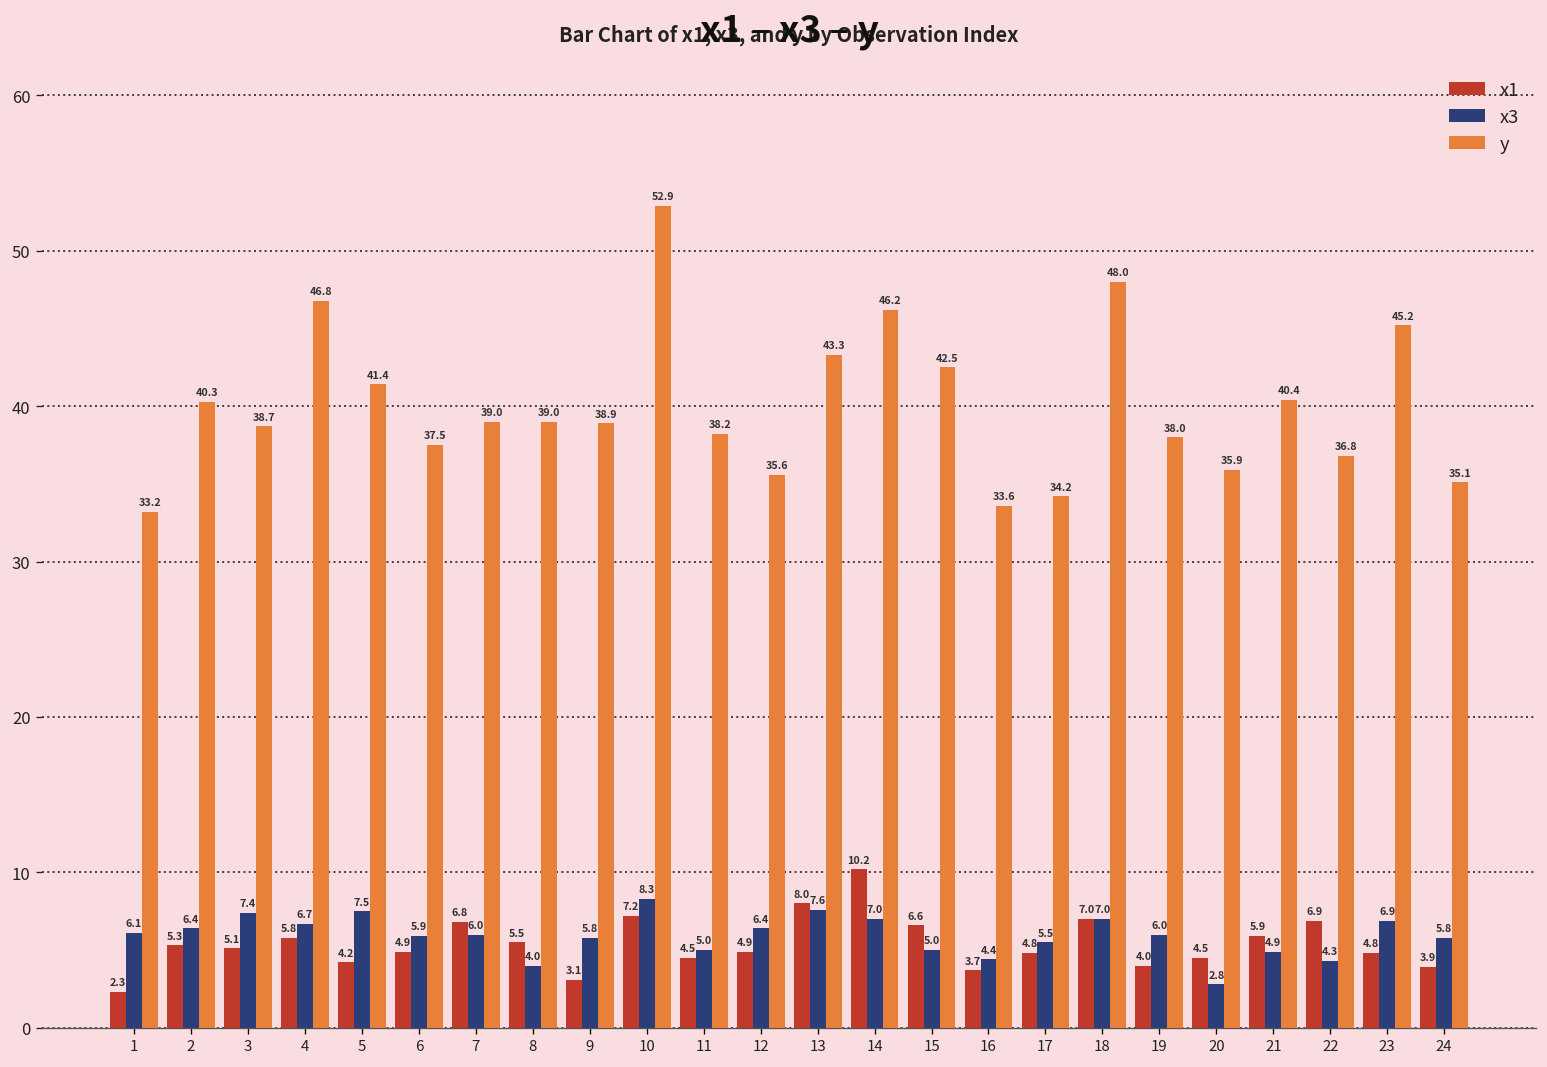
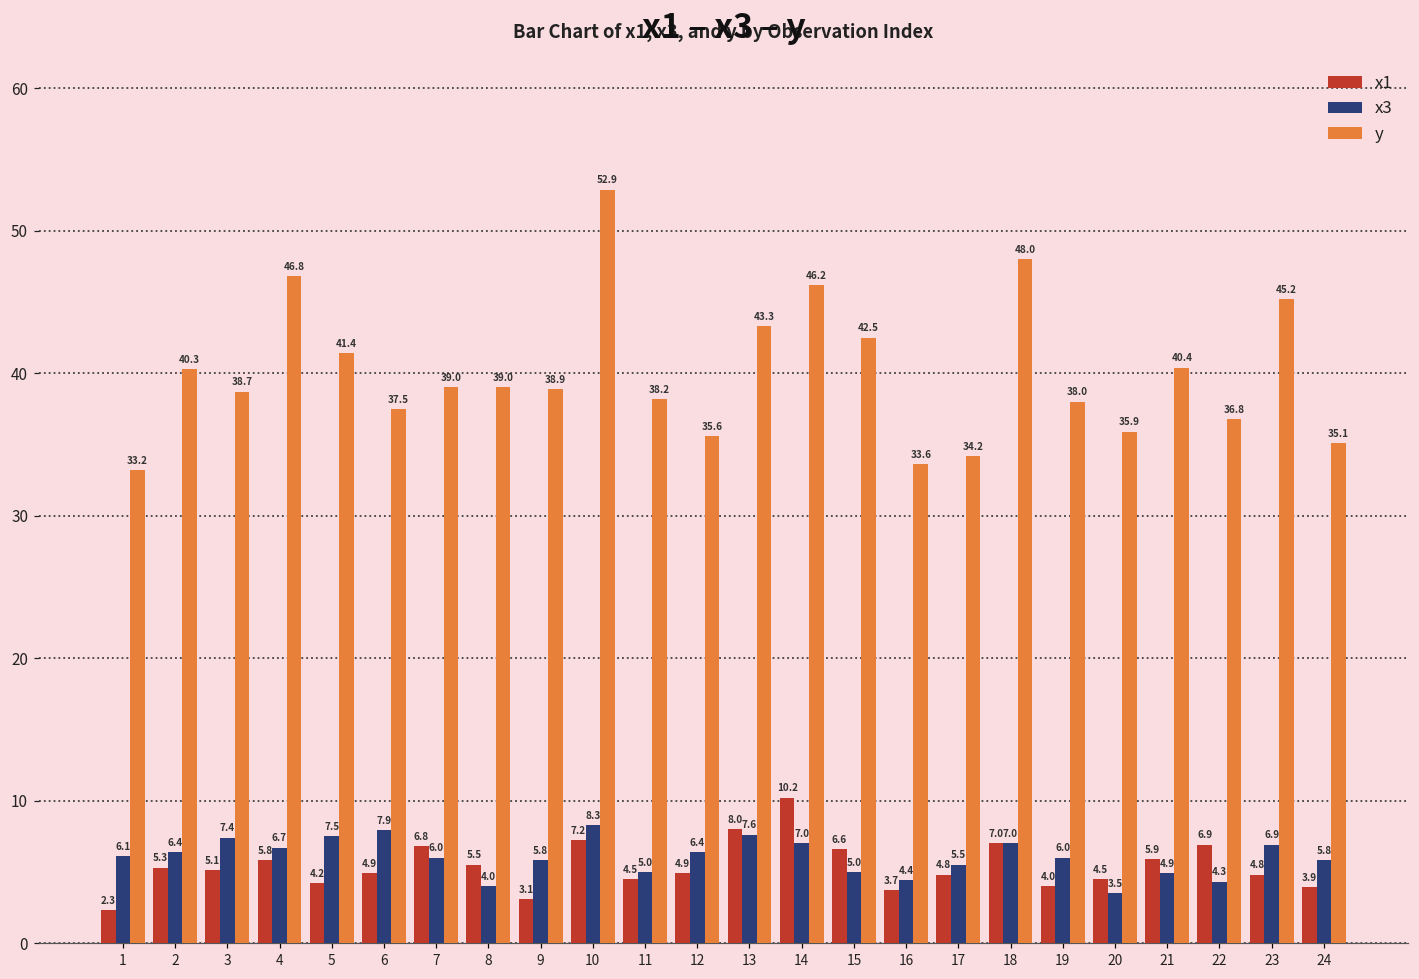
  {
    "x1": {
      "1": 2.3,
      "2": 5.3,
      "3": 5.1,
      "4": 5.8,
      "5": 4.2,
      "6": 4.9,
      "7": 6.8,
      "8": 5.5,
      "9": 3.1,
      "10": 7.2,
      "11": 4.5,
      "12": 4.9,
      "13": 8.0,
      "14": 10.2,
      "15": 6.6,
      "16": 3.7,
      "17": 4.8,
      "18": 7.0,
      "19": 4.0,
      "20": 4.5,
      "21": 5.9,
      "22": 6.9,
      "23": 4.8,
      "24": 3.9
    },
    "x3": {
      "1": 6.1,
      "2": 6.4,
      "3": 7.4,
      "4": 6.7,
      "5": 7.5,
-     "6": 5.9,
+     "6": 7.9,
      "7": 6.0,
      "8": 4.0,
      "9": 5.8,
      "10": 8.3,
      "11": 5.0,
      "12": 6.4,
      "13": 7.6,
      "14": 7.0,
      "15": 5.0,
      "16": 4.4,
      "17": 5.5,
      "18": 7.0,
      "19": 6.0,
-     "20": 2.8,
+     "20": 3.5,
      "21": 4.9,
      "22": 4.3,
      "23": 6.9,
      "24": 5.8
    },
    "y": {
      "1": 33.2,
      "2": 40.3,
      "3": 38.7,
      "4": 46.8,
      "5": 41.4,
      "6": 37.5,
      "7": 39.0,
      "8": 39.0,
      "9": 38.9,
      "10": 52.9,
      "11": 38.2,
      "12": 35.6,
      "13": 43.3,
      "14": 46.2,
      "15": 42.5,
      "16": 33.6,
      "17": 34.2,
      "18": 48.0,
      "19": 38.0,
      "20": 35.9,
      "21": 40.4,
      "22": 36.8,
      "23": 45.2,
      "24": 35.1
    }
  }
